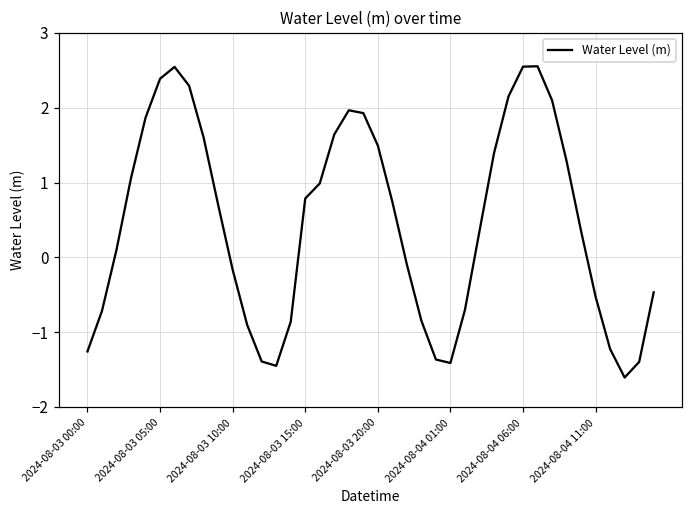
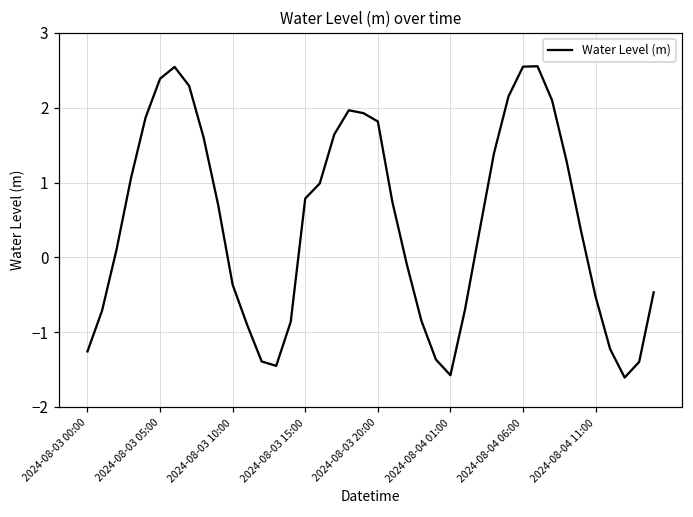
  {
    "2024-08-03 00:00": -1.3,
    "2024-08-03 05:00": 2.4,
-   "2024-08-03 10:00": -0.2,
+   "2024-08-03 10:00": -0.4,
    "2024-08-03 15:00": 0.8,
-   "2024-08-03 20:00": 1.5,
-   "2024-08-04 01:00": -1.4,
+   "2024-08-03 20:00": 1.8,
+   "2024-08-04 01:00": -1.6,
    "2024-08-04 06:00": 2.5,
    "2024-08-04 11:00": -0.5
  }
